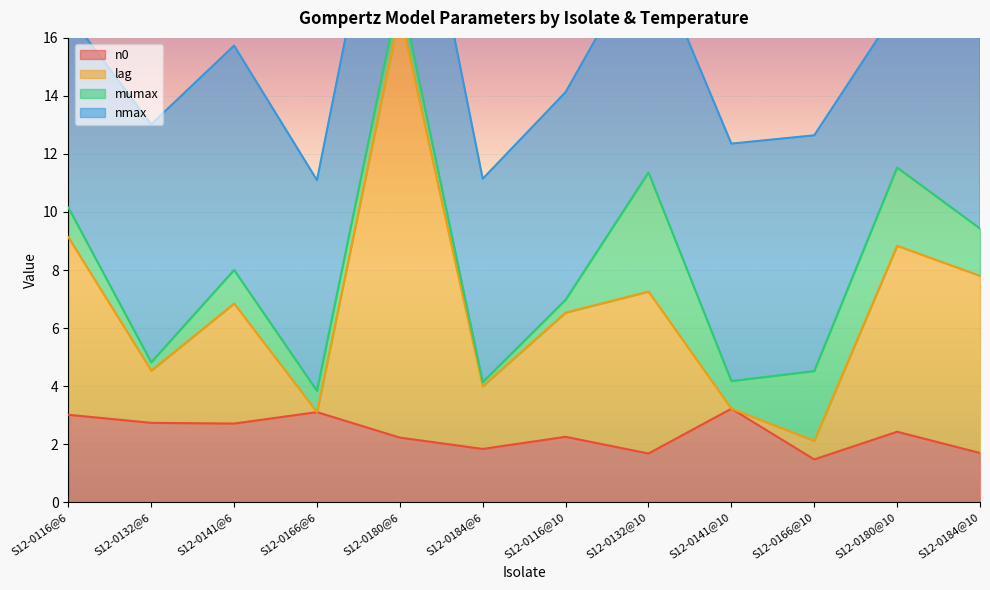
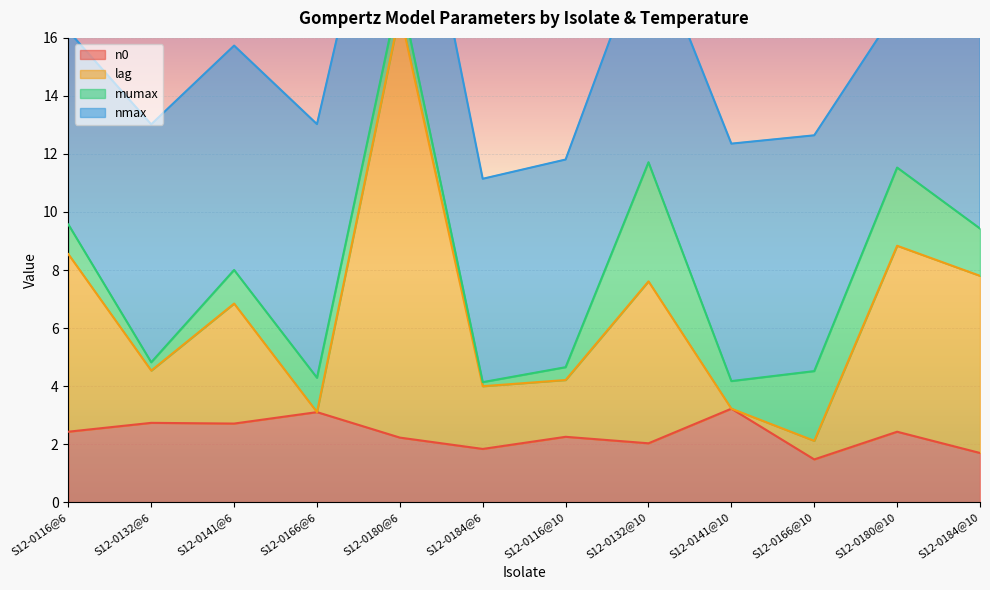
  {
    "n0": {
-     "S12-0116@6": 3.0,
+     "S12-0116@6": 2.4,
      "S12-0132@6": 2.7,
      "S12-0141@6": 2.7,
      "S12-0180@6": 2.2,
      "S12-0184@6": 1.8,
      "S12-0116@10": 2.3,
-     "S12-0132@10": 1.7,
+     "S12-0132@10": 2.0,
      "S12-0166@10": 1.5,
      "S12-0180@10": 2.4,
      "S12-0184@10": 1.7
    },
    "lag": {
      "S12-0116@6": 6.1,
      "S12-0132@6": 1.8,
      "S12-0141@6": 4.1,
      "S12-0184@6": 2.2,
-     "S12-0116@10": 4.3,
+     "S12-0116@10": 2.0,
      "S12-0132@10": 5.6,
      "S12-0166@10": 0.6,
      "S12-0180@10": 6.4,
      "S12-0184@10": 6.1
    },
    "mumax": {
      "S12-0116@6": 1.0,
      "S12-0132@6": 0.3,
      "S12-0141@6": 1.2,
-     "S12-0166@6": 0.7,
+     "S12-0166@6": 1.2,
      "S12-0184@6": 0.1,
      "S12-0116@10": 0.4,
      "S12-0132@10": 4.1,
      "S12-0141@10": 1.0,
      "S12-0166@10": 2.4,
      "S12-0180@10": 2.7,
      "S12-0184@10": 1.6
    },
    "nmax": {
      "S12-0141@6": 7.7,
-     "S12-0166@6": 7.3,
+     "S12-0166@6": 8.7,
      "S12-0184@6": 7.0,
      "S12-0116@10": 7.2,
      "S12-0141@10": 8.2,
      "S12-0166@10": 8.1
    }
  }
